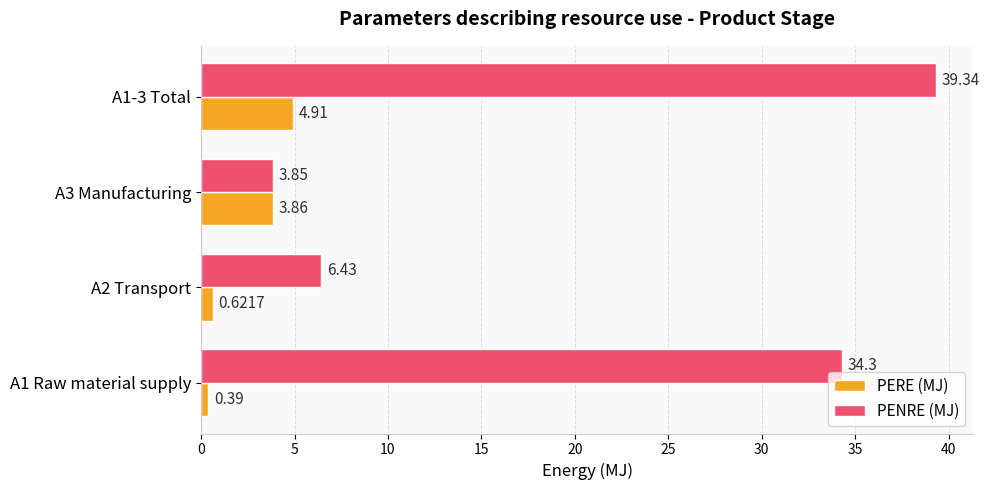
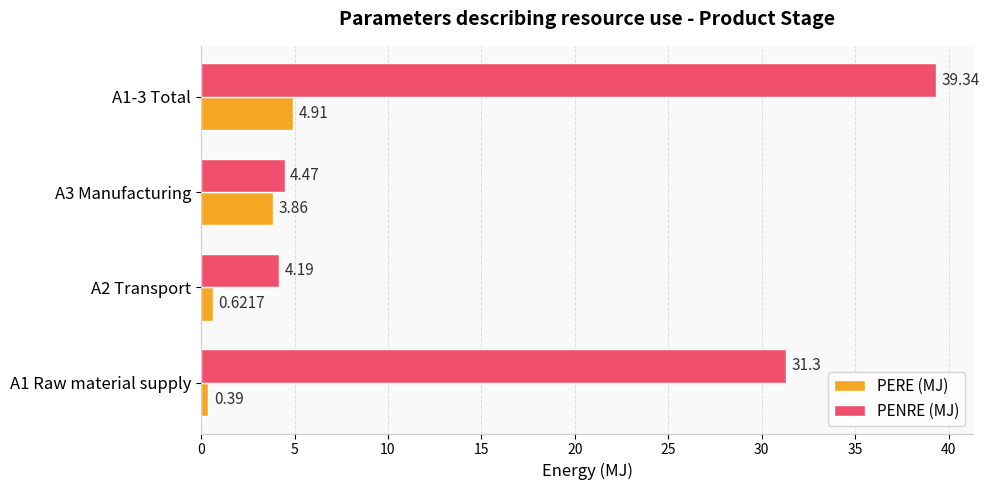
  {
    "PERE (MJ)": {
      "A1-3 Total": 4.91,
      "A3 Manufacturing": 3.86,
      "A2 Transport": 0.6217,
      "A1 Raw material supply": 0.39
    },
    "PENRE (MJ)": {
      "A1-3 Total": 39.34,
-     "A3 Manufacturing": 3.85,
-     "A2 Transport": 6.43,
-     "A1 Raw material supply": 34.3
+     "A3 Manufacturing": 4.47,
+     "A2 Transport": 4.19,
+     "A1 Raw material supply": 31.3
    }
  }
